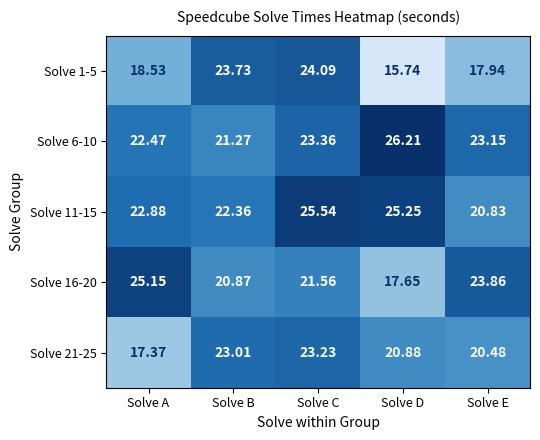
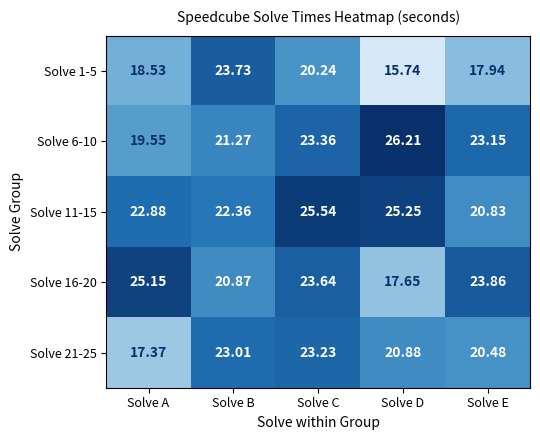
  {
    "Solve 1-5": {
      "Solve A": 18.53,
      "Solve B": 23.73,
-     "Solve C": 24.09,
+     "Solve C": 20.24,
      "Solve D": 15.74,
      "Solve E": 17.94
    },
    "Solve 6-10": {
-     "Solve A": 22.47,
+     "Solve A": 19.55,
      "Solve B": 21.27,
      "Solve C": 23.36,
      "Solve D": 26.21,
      "Solve E": 23.15
    },
    "Solve 11-15": {
      "Solve A": 22.88,
      "Solve B": 22.36,
      "Solve C": 25.54,
      "Solve D": 25.25,
      "Solve E": 20.83
    },
    "Solve 16-20": {
      "Solve A": 25.15,
      "Solve B": 20.87,
-     "Solve C": 21.56,
+     "Solve C": 23.64,
      "Solve D": 17.65,
      "Solve E": 23.86
    },
    "Solve 21-25": {
      "Solve A": 17.37,
      "Solve B": 23.01,
      "Solve C": 23.23,
      "Solve D": 20.88,
      "Solve E": 20.48
    }
  }
